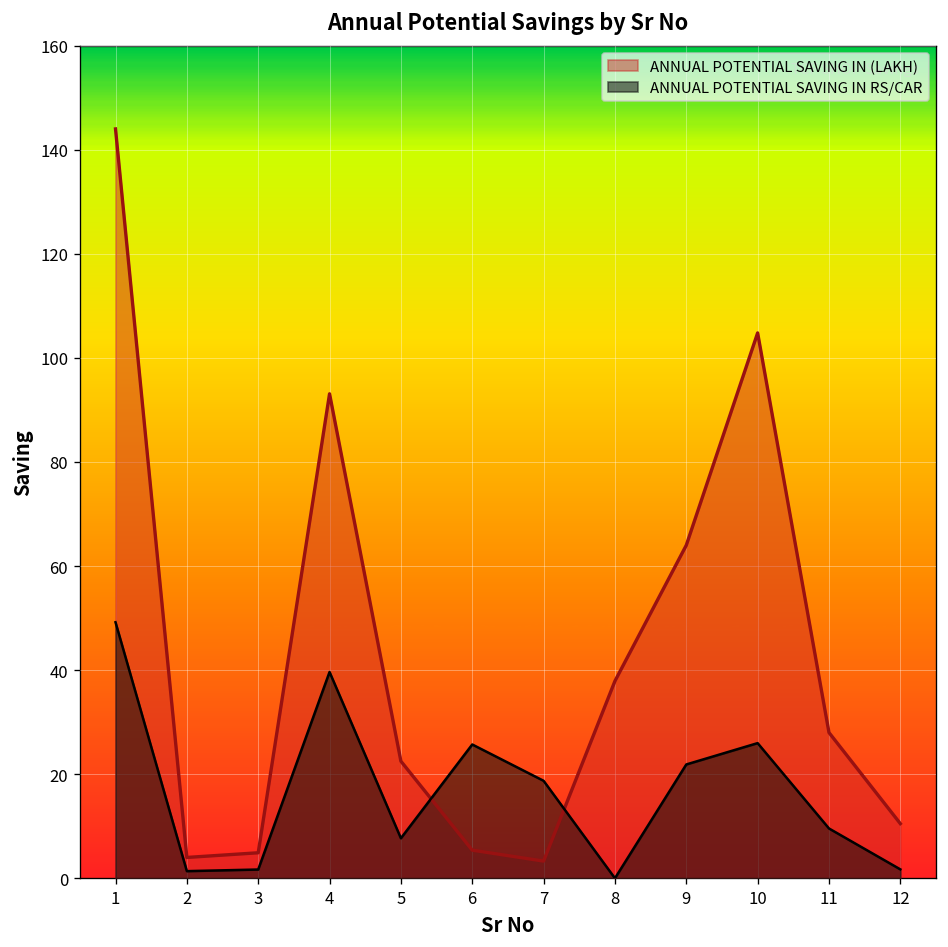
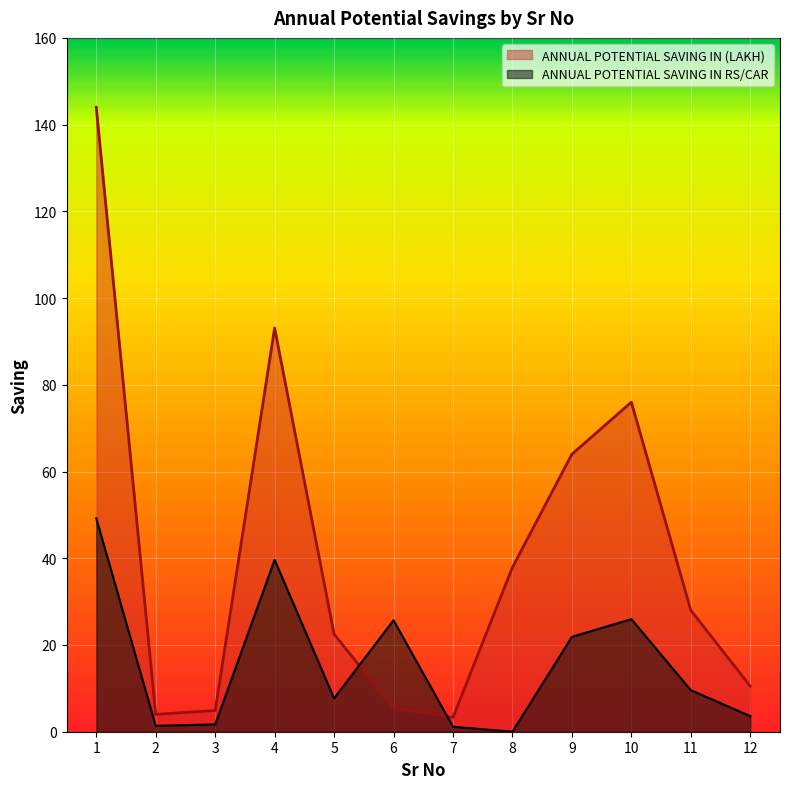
  {
    "ANNUAL POTENTIAL SAVING IN (LAKH)": {
      "1": 144,
      "2": 4,
      "3": 5,
      "4": 93,
      "5": 23,
      "6": 5,
      "7": 3,
      "8": 38,
      "9": 64,
-     "10": 105,
+     "10": 76,
      "11": 28,
      "12": 11
    },
    "ANNUAL POTENTIAL SAVING IN RS/CAR": {
      "1": 49,
      "2": 1,
      "3": 2,
      "4": 40,
      "5": 8,
      "6": 26,
-     "7": 19,
+     "7": 1,
      "8": 0,
      "9": 22,
      "10": 26,
      "11": 10,
-     "12": 2
+     "12": 4
    }
  }
